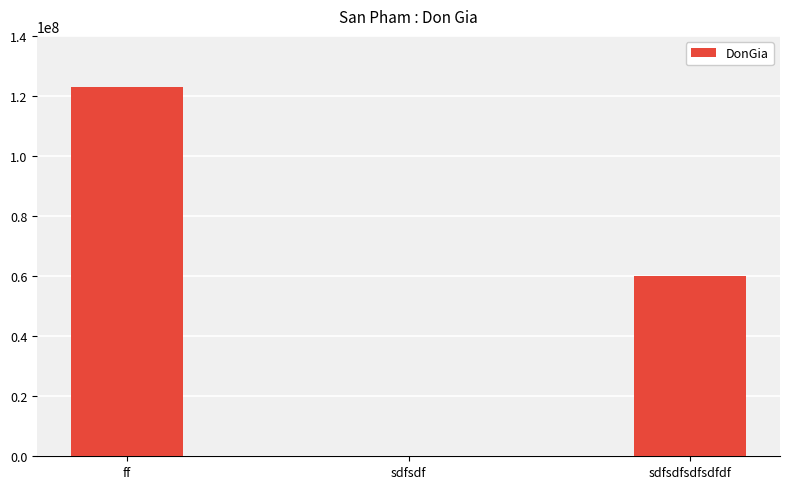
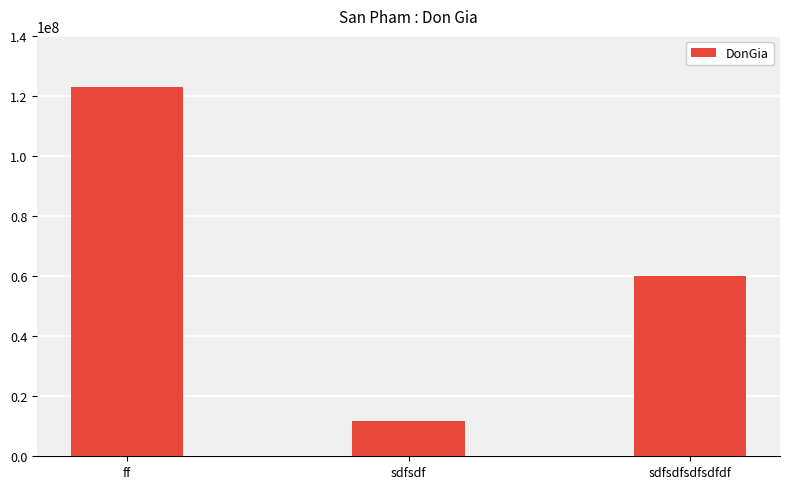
  {
    "ff": 123000000,
-   "sdfsdf": 0,
+   "sdfsdf": 12000000,
    "sdfsdfsdfsdfdf": 60000000
  }
